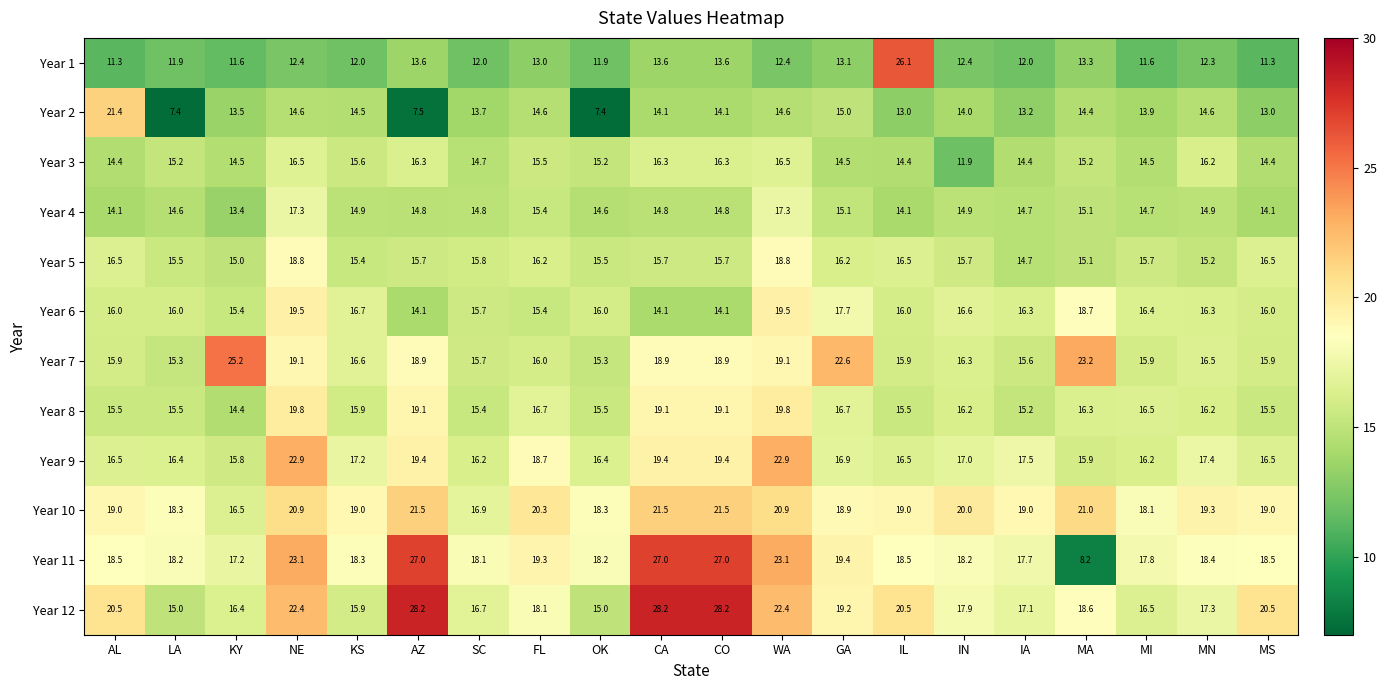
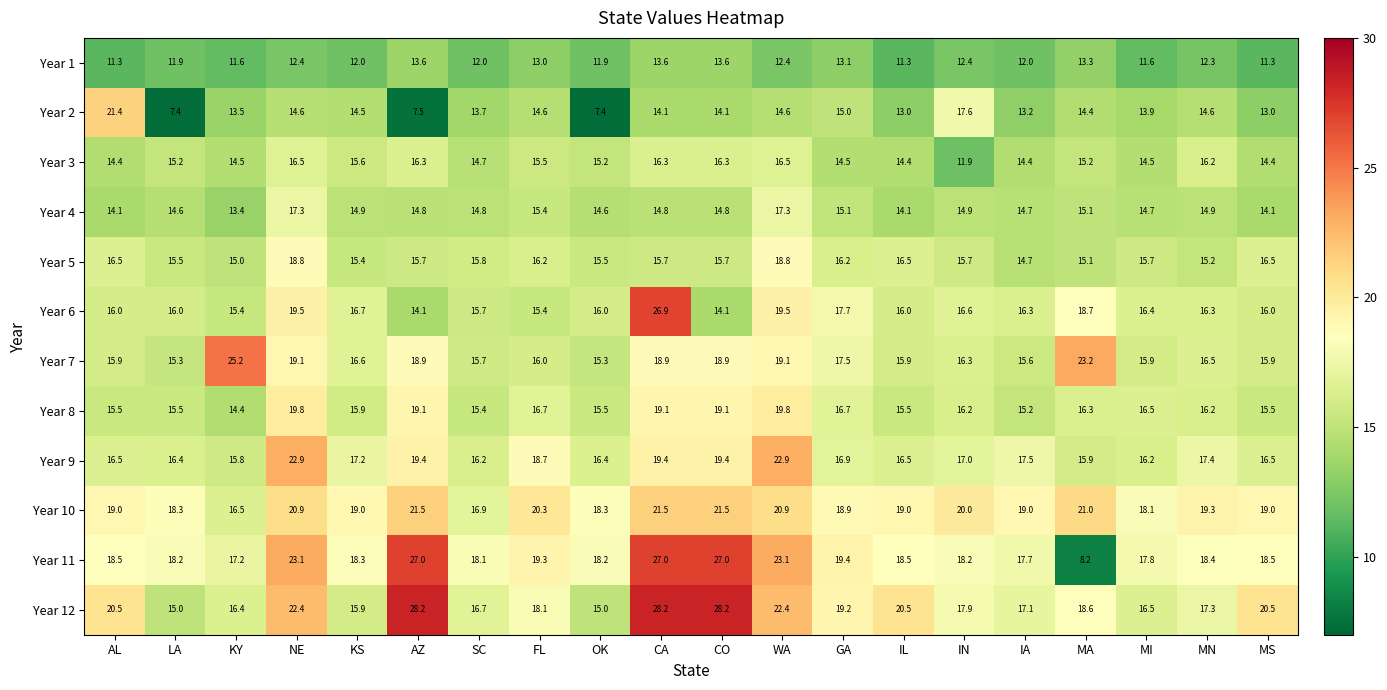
  {
    "Year 1": {
      "AL": 11.3,
      "LA": 11.9,
      "KY": 11.6,
      "NE": 12.4,
      "KS": 12.0,
      "AZ": 13.6,
      "SC": 12.0,
      "FL": 13.0,
      "OK": 11.9,
      "CA": 13.6,
      "CO": 13.6,
      "WA": 12.4,
      "GA": 13.1,
-     "IL": 26.1,
+     "IL": 11.3,
      "IN": 12.4,
      "IA": 12.0,
      "MA": 13.3,
      "MI": 11.6,
      "MN": 12.3,
      "MS": 11.3
    },
    "Year 2": {
      "AL": 21.4,
      "LA": 7.4,
      "KY": 13.5,
      "NE": 14.6,
      "KS": 14.5,
      "AZ": 7.5,
      "SC": 13.7,
      "FL": 14.6,
      "OK": 7.4,
      "CA": 14.1,
      "CO": 14.1,
      "WA": 14.6,
      "GA": 15.0,
      "IL": 13.0,
-     "IN": 14.0,
+     "IN": 17.6,
      "IA": 13.2,
      "MA": 14.4,
      "MI": 13.9,
      "MN": 14.6,
      "MS": 13.0
    },
    "Year 6": {
      "AL": 16.0,
      "LA": 16.0,
      "KY": 15.4,
      "NE": 19.5,
      "KS": 16.7,
      "AZ": 14.1,
      "SC": 15.7,
      "FL": 15.4,
      "OK": 16.0,
-     "CA": 14.1,
+     "CA": 26.9,
      "CO": 14.1,
      "WA": 19.5,
      "GA": 17.7,
      "IL": 16.0,
      "IN": 16.6,
      "IA": 16.3,
      "MA": 18.7,
      "MI": 16.4,
      "MN": 16.3,
      "MS": 16.0
    },
    "Year 7": {
      "AL": 15.9,
      "LA": 15.3,
      "KY": 25.2,
      "NE": 19.1,
      "KS": 16.6,
      "AZ": 18.9,
      "SC": 15.7,
      "FL": 16.0,
      "OK": 15.3,
      "CA": 18.9,
      "CO": 18.9,
      "WA": 19.1,
-     "GA": 22.6,
+     "GA": 17.5,
      "IL": 15.9,
      "IN": 16.3,
      "IA": 15.6,
      "MA": 23.2,
      "MI": 15.9,
      "MN": 16.5,
      "MS": 15.9
    }
  }
